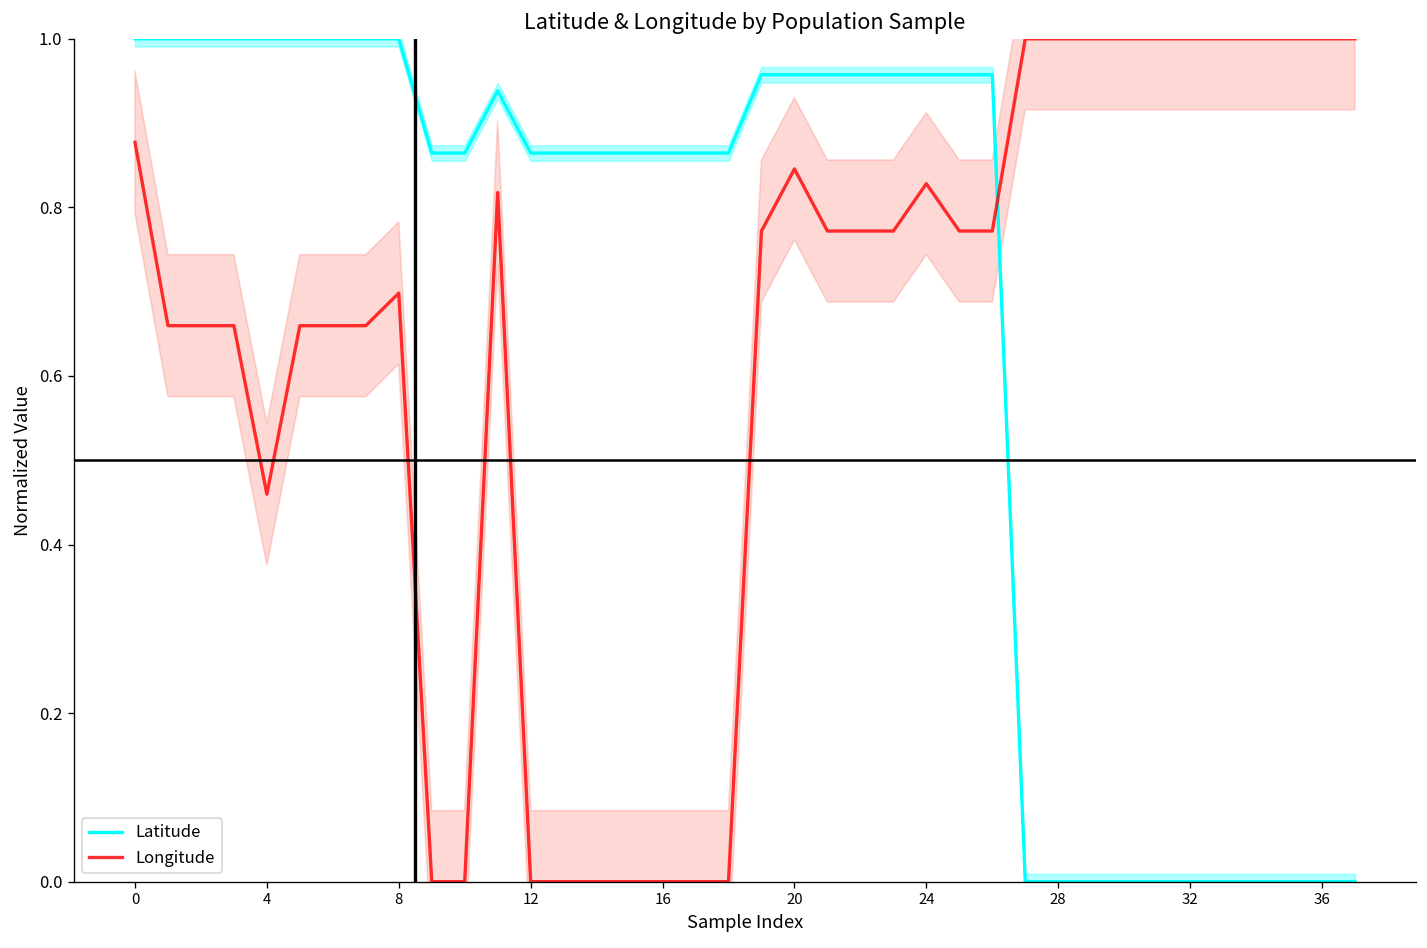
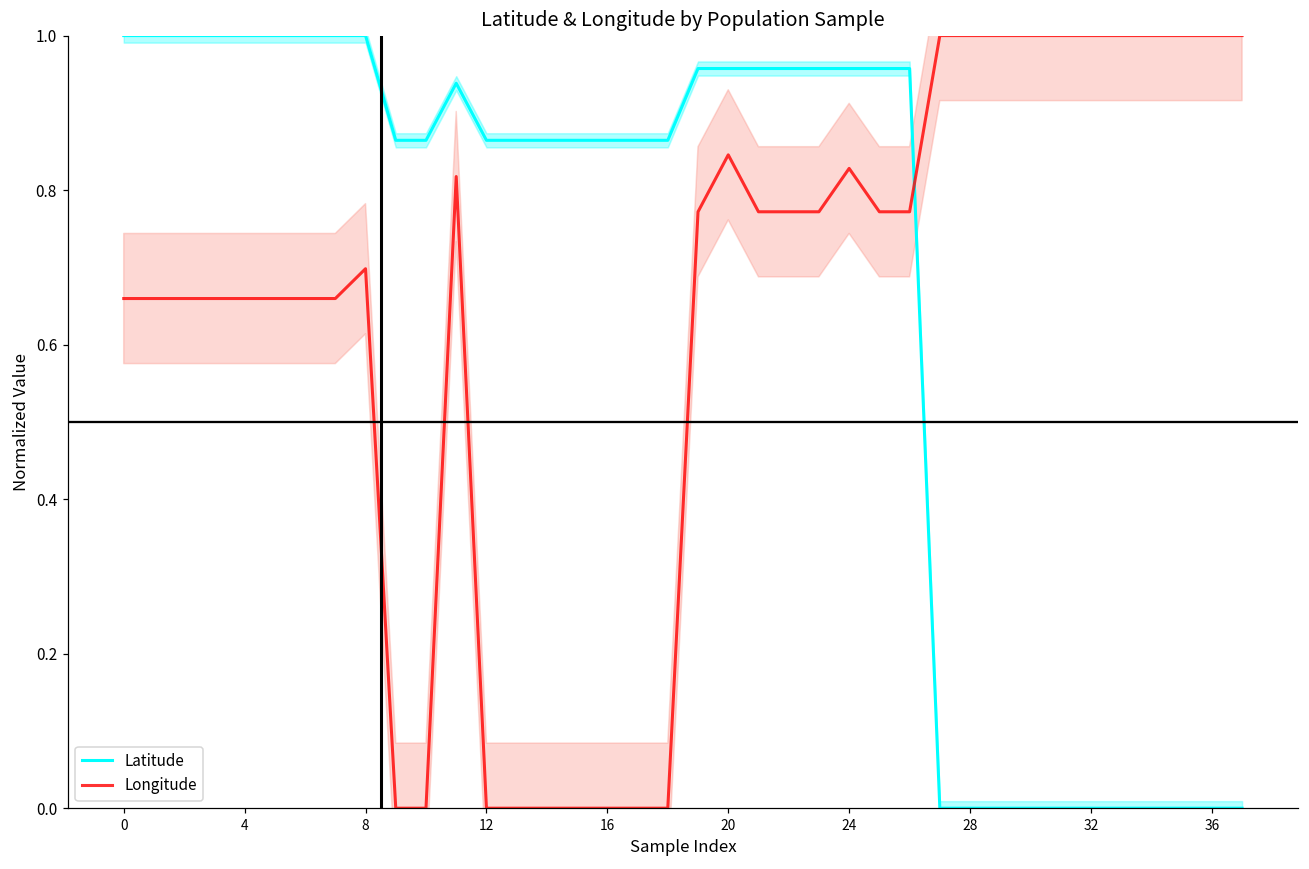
  {
    "Longitude": {
-     "0": 0.88,
-     "4": 0.46,
+     "0": 0.66,
+     "4": 0.66,
      "8": 0.70,
      "12": 0.00,
      "16": 0.00,
      "20": 0.85,
      "24": 0.83,
      "28": 1.00,
      "32": 1.00,
      "36": 1.00
    }
  }
